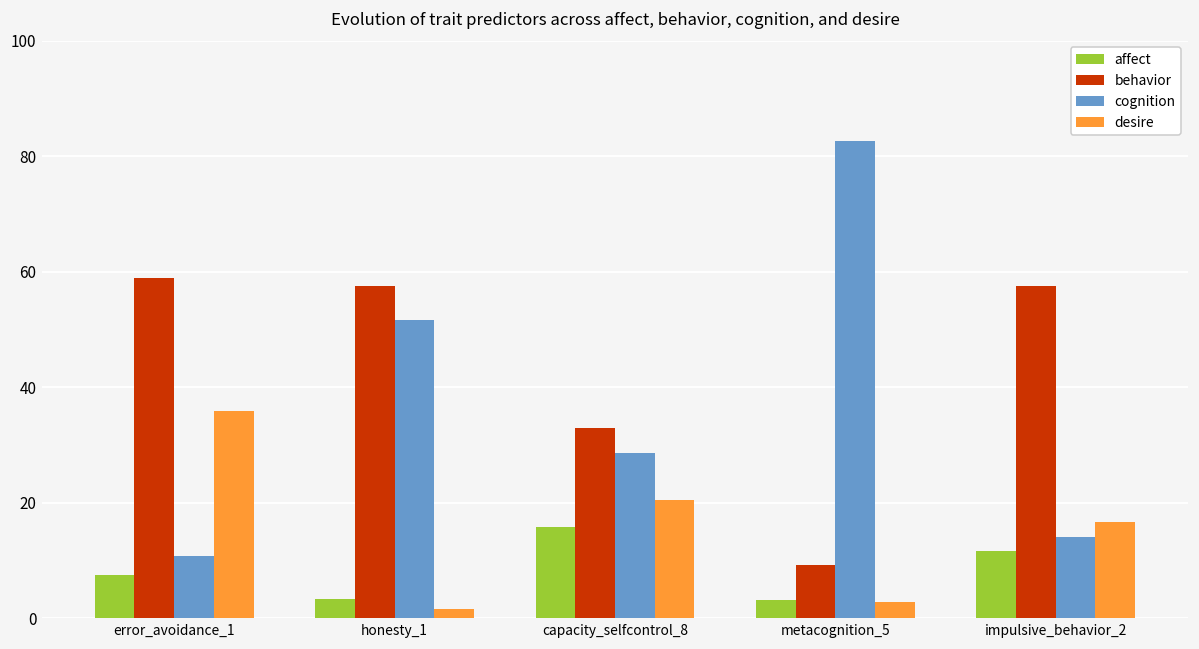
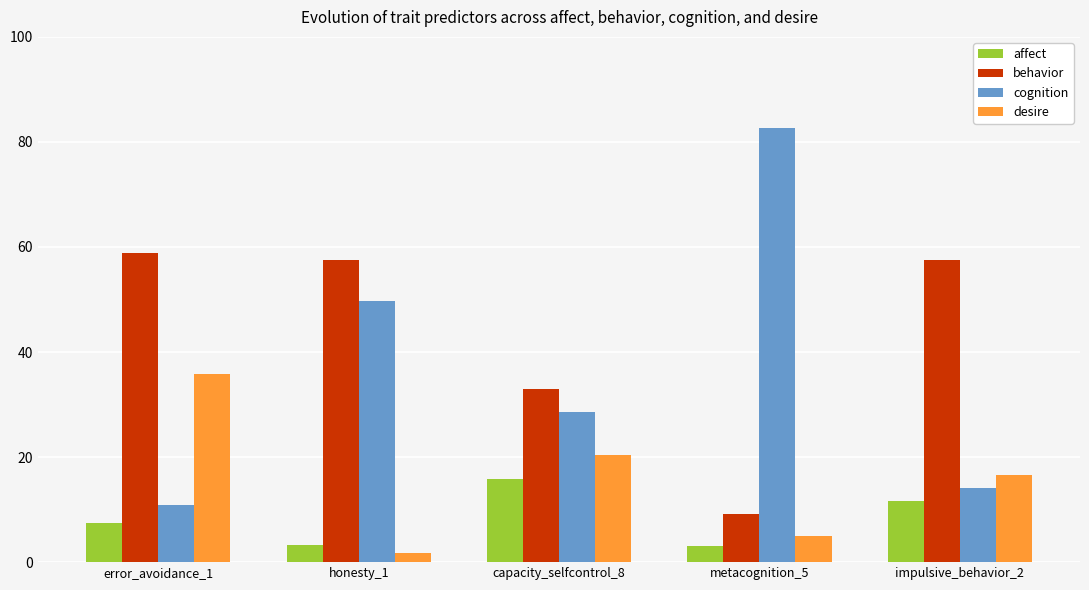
  {
    "affect": {
      "error_avoidance_1": 8,
      "honesty_1": 3,
      "capacity_selfcontrol_8": 16,
      "metacognition_5": 3,
      "impulsive_behavior_2": 12
    },
    "behavior": {
      "error_avoidance_1": 59,
      "honesty_1": 58,
      "capacity_selfcontrol_8": 33,
      "metacognition_5": 9,
      "impulsive_behavior_2": 58
    },
    "cognition": {
      "error_avoidance_1": 11,
-     "honesty_1": 52,
+     "honesty_1": 50,
      "capacity_selfcontrol_8": 29,
      "metacognition_5": 83,
      "impulsive_behavior_2": 14
    },
    "desire": {
      "error_avoidance_1": 36,
      "honesty_1": 2,
      "capacity_selfcontrol_8": 20,
-     "metacognition_5": 3,
+     "metacognition_5": 5,
      "impulsive_behavior_2": 17
    }
  }
